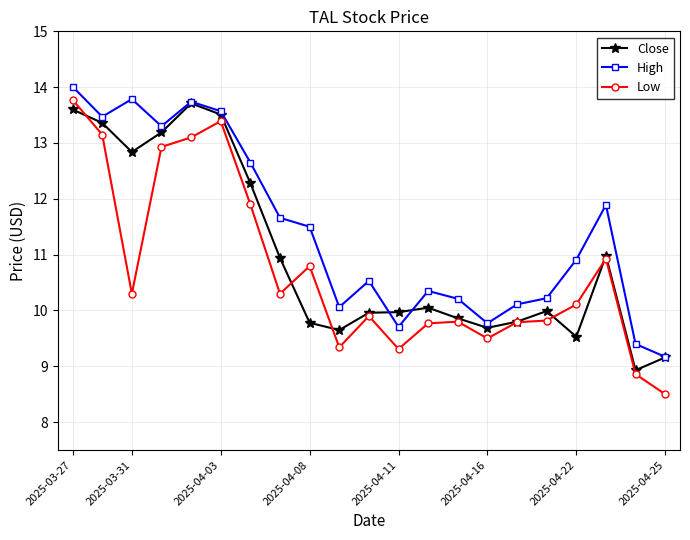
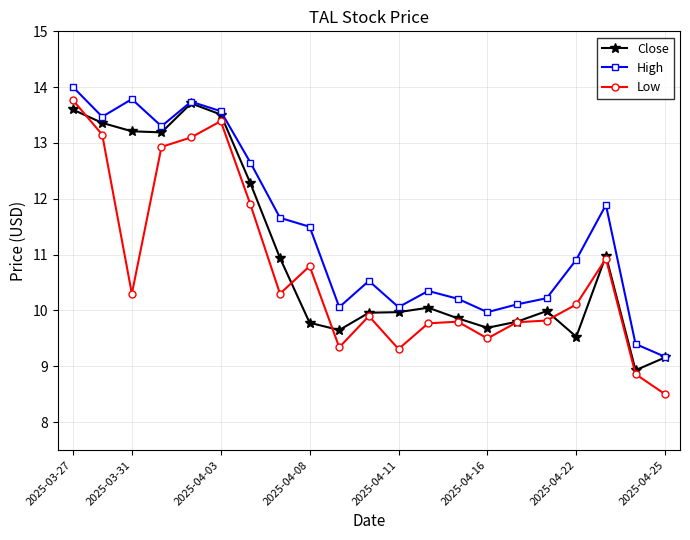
  {
    "Close": {
      "2025-03-27": 13.6,
-     "2025-03-31": 12.8,
+     "2025-03-31": 13.2,
      "2025-04-03": 13.5,
      "2025-04-08": 9.8,
      "2025-04-11": 10.0,
      "2025-04-16": 9.7,
      "2025-04-22": 9.5
    },
    "High": {
      "2025-03-27": 14.0,
      "2025-03-31": 13.8,
      "2025-04-03": 13.6,
      "2025-04-08": 11.5,
-     "2025-04-11": 9.7,
-     "2025-04-16": 9.8,
+     "2025-04-11": 10.1,
+     "2025-04-16": 10.0,
      "2025-04-22": 10.9
    },
    "Low": {
      "2025-03-27": 13.8,
      "2025-03-31": 10.3,
      "2025-04-03": 13.4,
      "2025-04-08": 10.8,
      "2025-04-11": 9.3,
      "2025-04-16": 9.5,
      "2025-04-22": 10.1,
      "2025-04-25": 8.5
    }
  }
